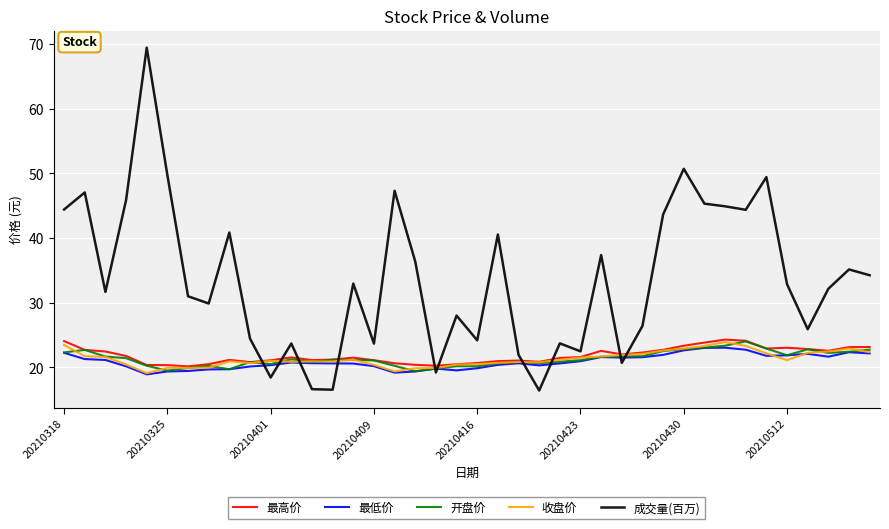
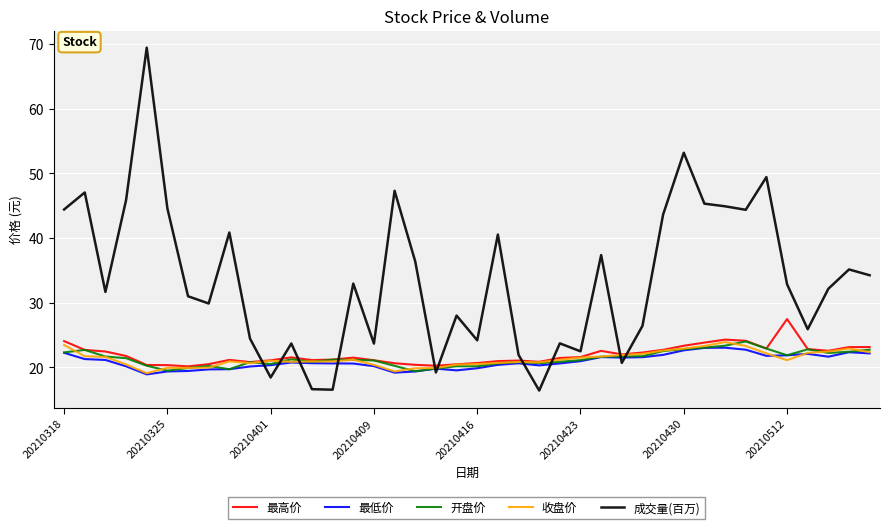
  {
    "最高价": {
      "20210318": 24,
      "20210325": 20,
      "20210430": 23,
-     "20210512": 23
+     "20210512": 27
    },
    "收盘价": {
      "20210318": 23,
      "20210325": 20,
      "20210512": 21
    },
    "成交量(百万)": {
      "20210318": 44,
-     "20210325": 50,
+     "20210325": 45,
      "20210401": 18,
      "20210409": 24,
      "20210416": 24,
      "20210423": 22,
-     "20210430": 51,
+     "20210430": 53,
      "20210512": 33
    }
  }
